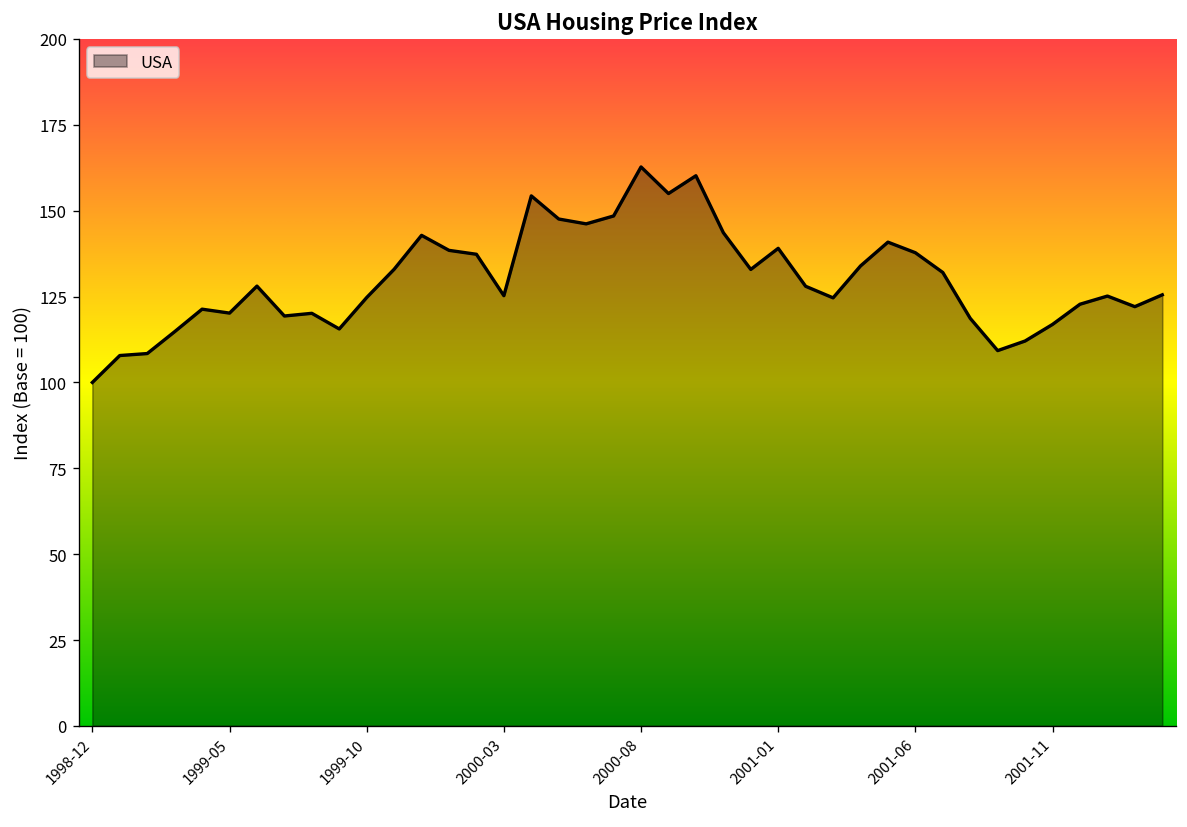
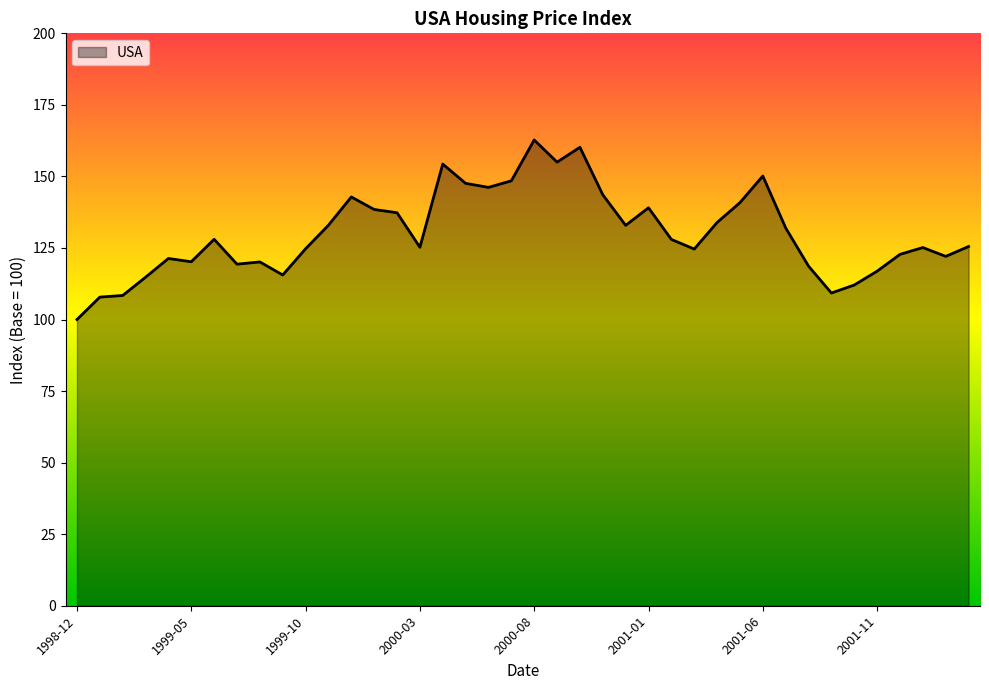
  {
    "1998-12": 100,
    "1999-05": 120,
    "1999-10": 125,
    "2000-03": 125,
    "2000-08": 163,
    "2001-01": 139,
-   "2001-06": 138,
+   "2001-06": 150,
    "2001-11": 117
  }
